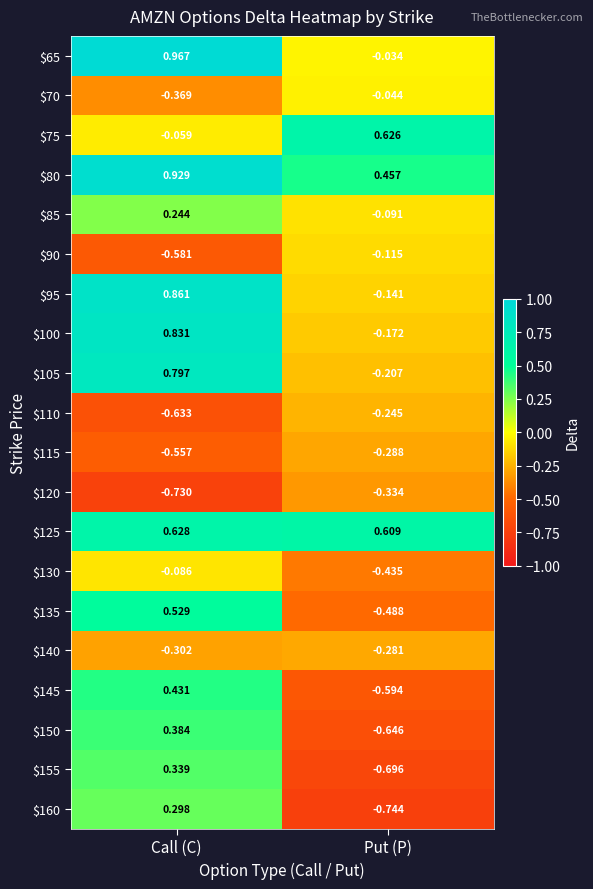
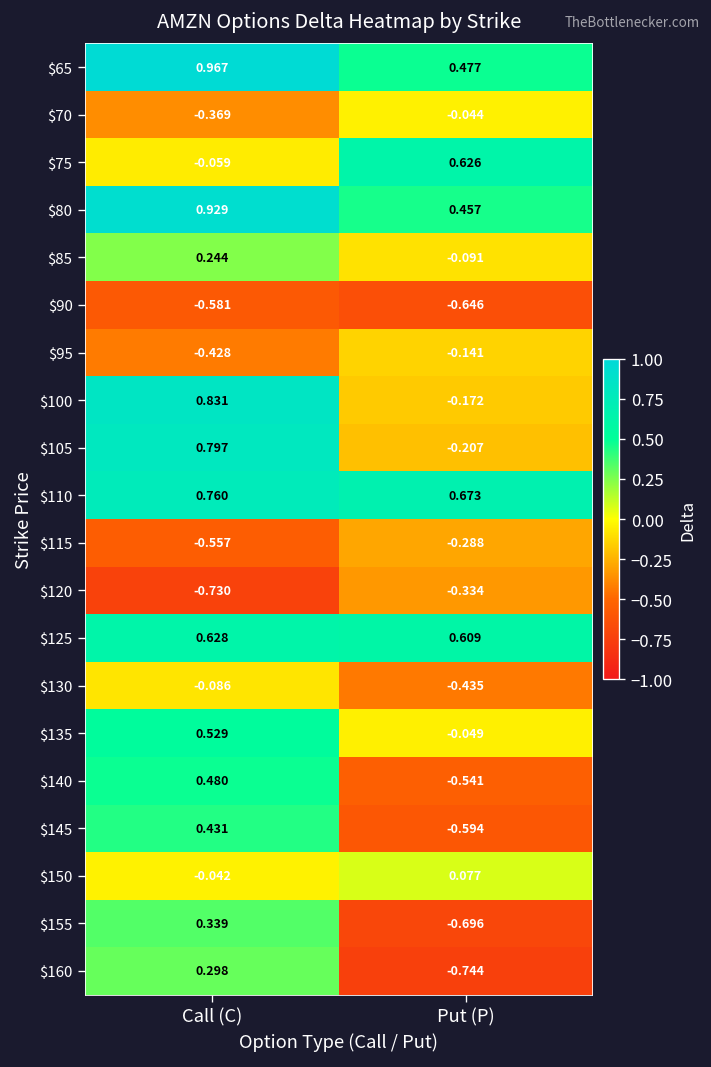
  {
    "$65": {
      "Call (C)": 0.967,
-     "Put (P)": -0.034
+     "Put (P)": 0.477
    },
    "$70": {
      "Call (C)": -0.369,
      "Put (P)": -0.044
    },
    "$75": {
      "Call (C)": -0.059,
      "Put (P)": 0.626
    },
    "$80": {
      "Call (C)": 0.929,
      "Put (P)": 0.457
    },
    "$85": {
      "Call (C)": 0.244,
      "Put (P)": -0.091
    },
    "$90": {
      "Call (C)": -0.581,
-     "Put (P)": -0.115
+     "Put (P)": -0.646
    },
    "$95": {
-     "Call (C)": 0.861,
+     "Call (C)": -0.428,
      "Put (P)": -0.141
    },
    "$100": {
      "Call (C)": 0.831,
      "Put (P)": -0.172
    },
    "$105": {
      "Call (C)": 0.797,
      "Put (P)": -0.207
    },
    "$110": {
-     "Call (C)": -0.633,
-     "Put (P)": -0.245
+     "Call (C)": 0.760,
+     "Put (P)": 0.673
    },
    "$115": {
      "Call (C)": -0.557,
      "Put (P)": -0.288
    },
    "$120": {
      "Call (C)": -0.730,
      "Put (P)": -0.334
    },
    "$125": {
      "Call (C)": 0.628,
      "Put (P)": 0.609
    },
    "$130": {
      "Call (C)": -0.086,
      "Put (P)": -0.435
    },
    "$135": {
      "Call (C)": 0.529,
-     "Put (P)": -0.488
+     "Put (P)": -0.049
    },
    "$140": {
-     "Call (C)": -0.302,
-     "Put (P)": -0.281
+     "Call (C)": 0.480,
+     "Put (P)": -0.541
    },
    "$145": {
      "Call (C)": 0.431,
      "Put (P)": -0.594
    },
    "$150": {
-     "Call (C)": 0.384,
-     "Put (P)": -0.646
+     "Call (C)": -0.042,
+     "Put (P)": 0.077
    },
    "$155": {
      "Call (C)": 0.339,
      "Put (P)": -0.696
    },
    "$160": {
      "Call (C)": 0.298,
      "Put (P)": -0.744
    }
  }
